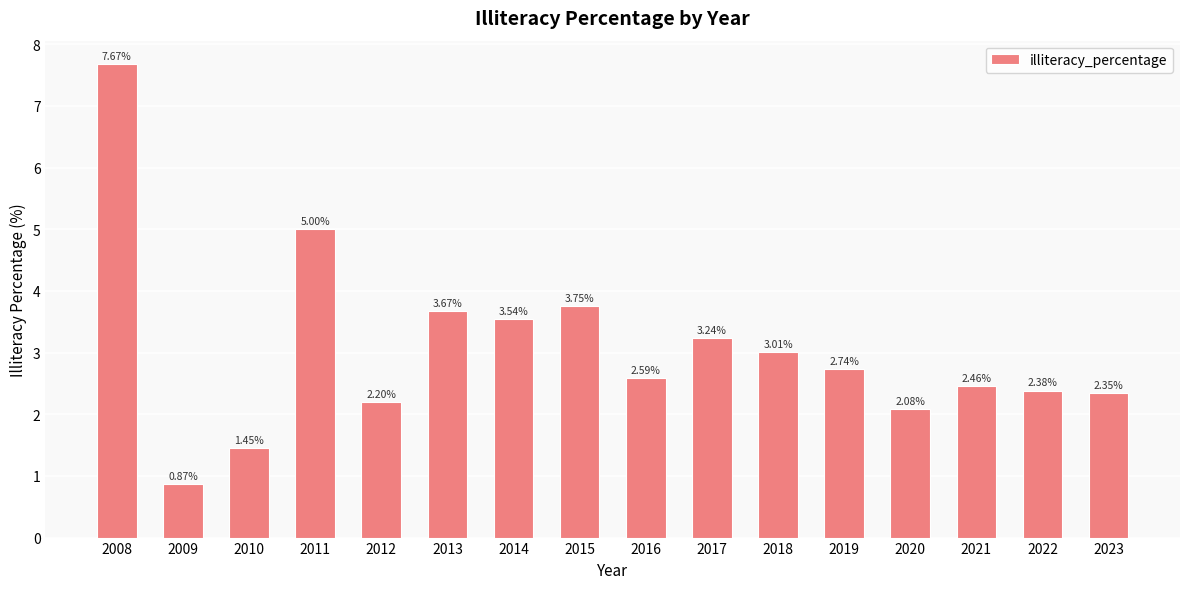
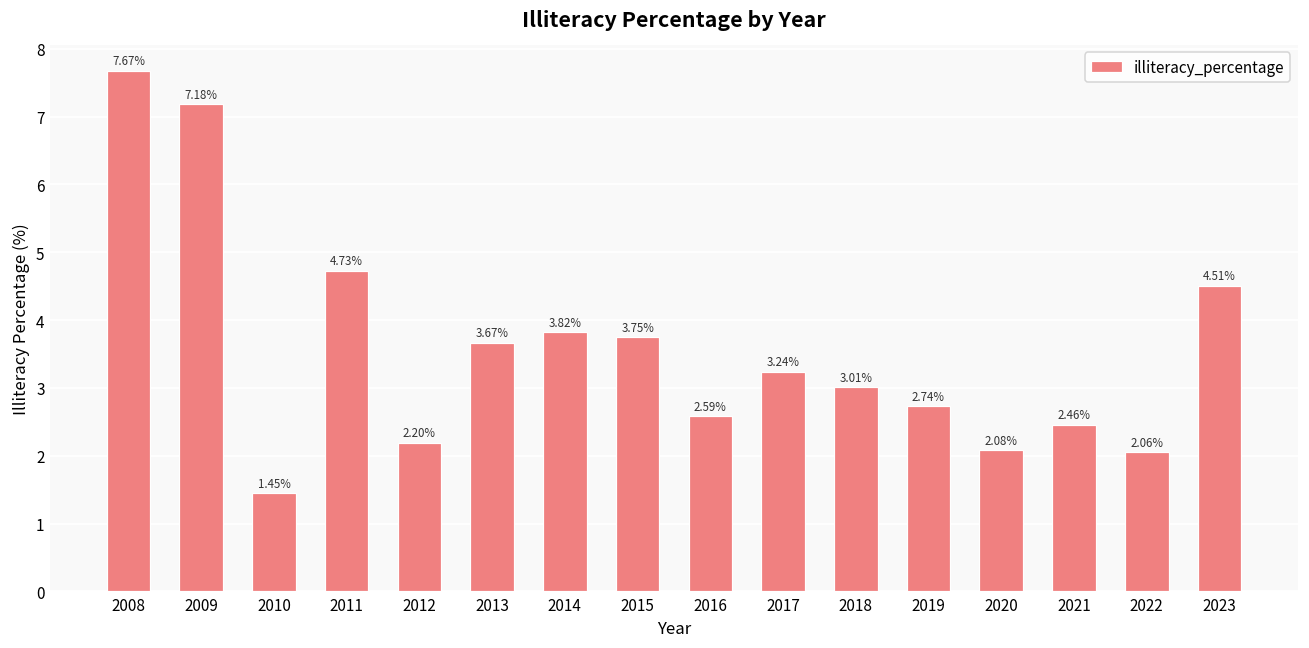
  {
    "2008": "7.67%",
-   "2009": "0.87%",
+   "2009": "7.18%",
    "2010": "1.45%",
-   "2011": "5.00%",
+   "2011": "4.73%",
    "2012": "2.20%",
    "2013": "3.67%",
-   "2014": "3.54%",
+   "2014": "3.82%",
    "2015": "3.75%",
    "2016": "2.59%",
    "2017": "3.24%",
    "2018": "3.01%",
    "2019": "2.74%",
    "2020": "2.08%",
    "2021": "2.46%",
-   "2022": "2.38%",
-   "2023": "2.35%"
+   "2022": "2.06%",
+   "2023": "4.51%"
  }
